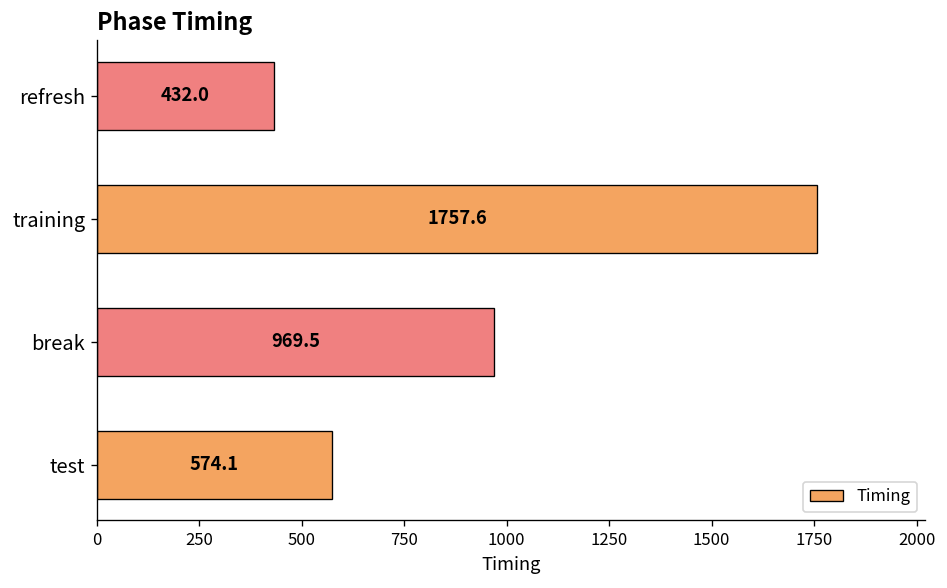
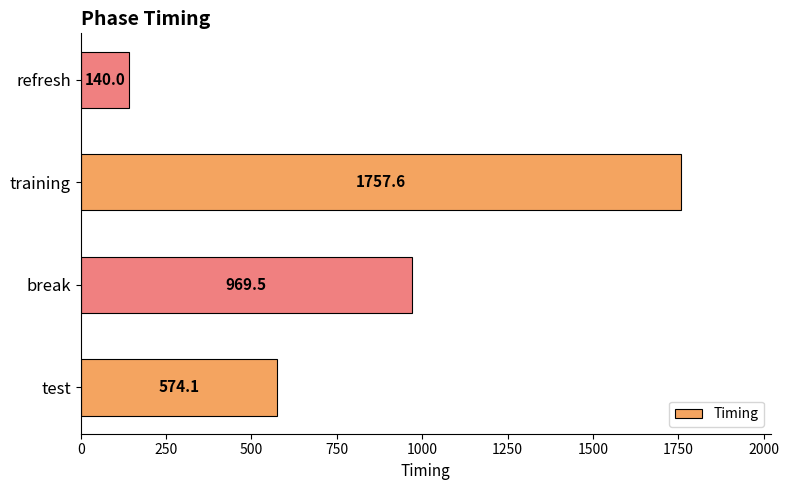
  {
-   "refresh": 432.0,
+   "refresh": 140.0,
    "training": 1757.6,
    "break": 969.5,
    "test": 574.1
  }
